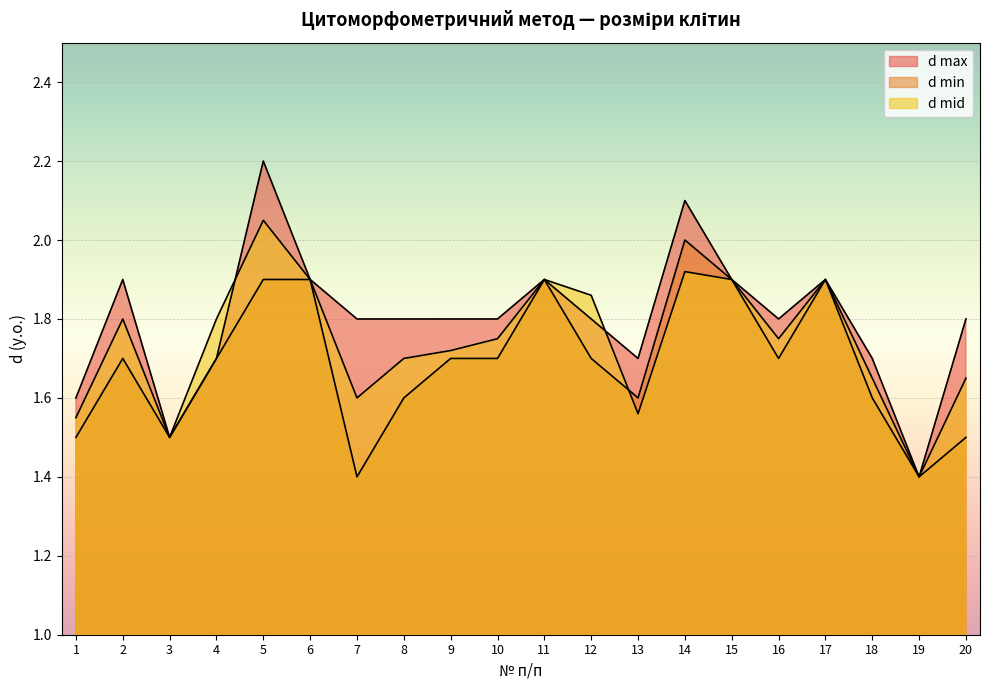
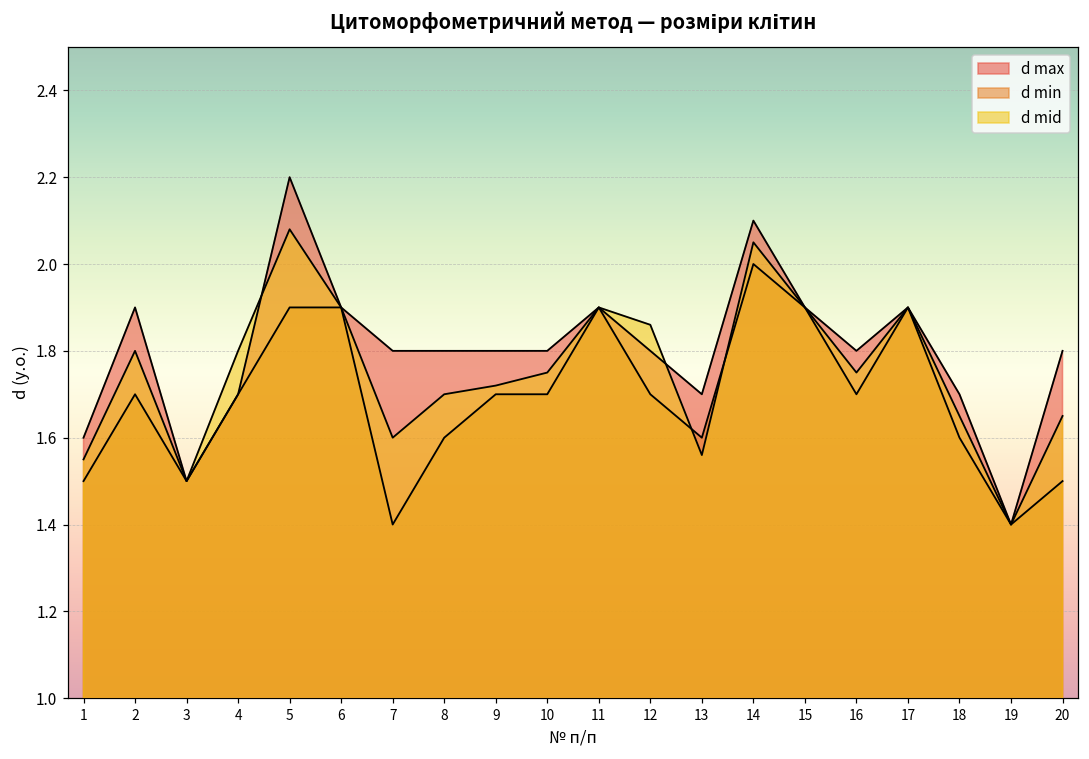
  {
    "d mid": {
      "1": 1.55,
      "2": 1.80,
      "4": 1.80,
-     "5": 2.05,
+     "5": 2.08,
      "7": 1.60,
      "8": 1.70,
      "9": 1.72,
      "10": 1.75,
      "12": 1.86,
      "13": 1.56,
-     "14": 1.92,
+     "14": 2.05,
      "16": 1.75,
      "18": 1.65,
      "20": 1.65
    }
  }
